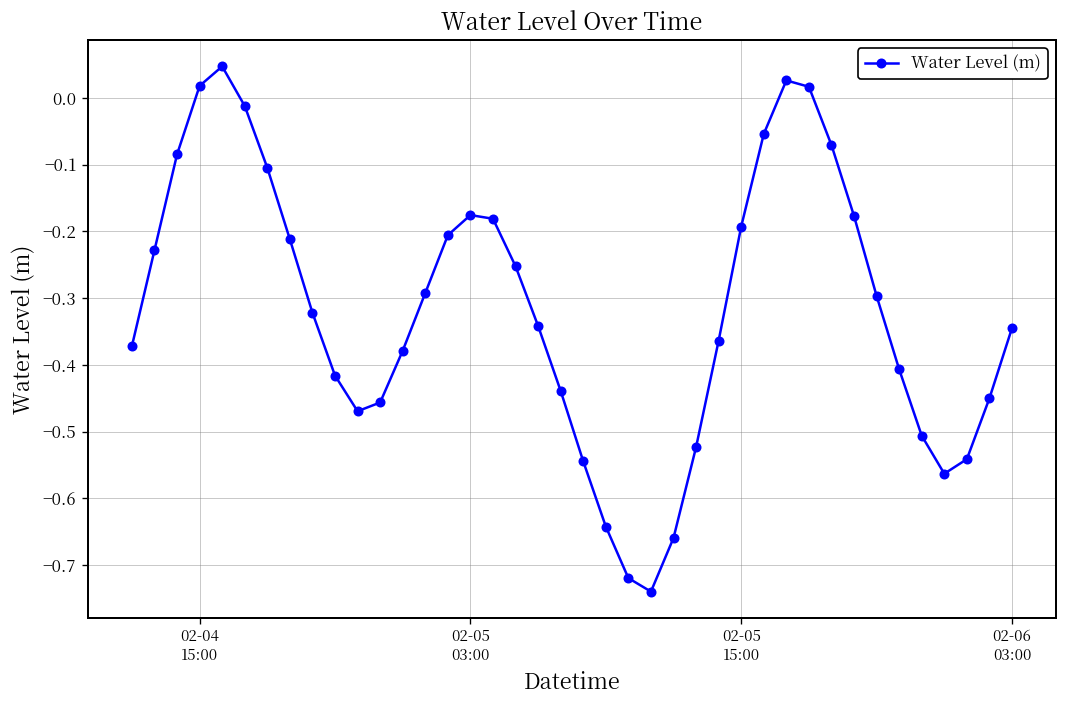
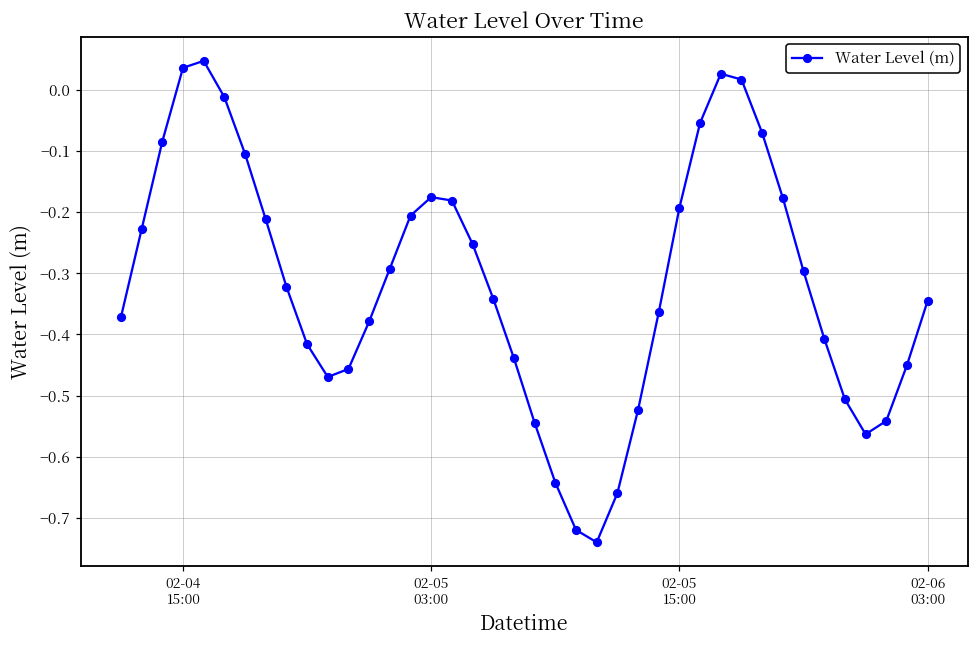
  {
-   "02-04 15:00": 0.02,
+   "02-04 15:00": 0.04,
    "02-05 03:00": -0.18,
    "02-05 15:00": -0.19,
    "02-06 03:00": -0.34
  }
